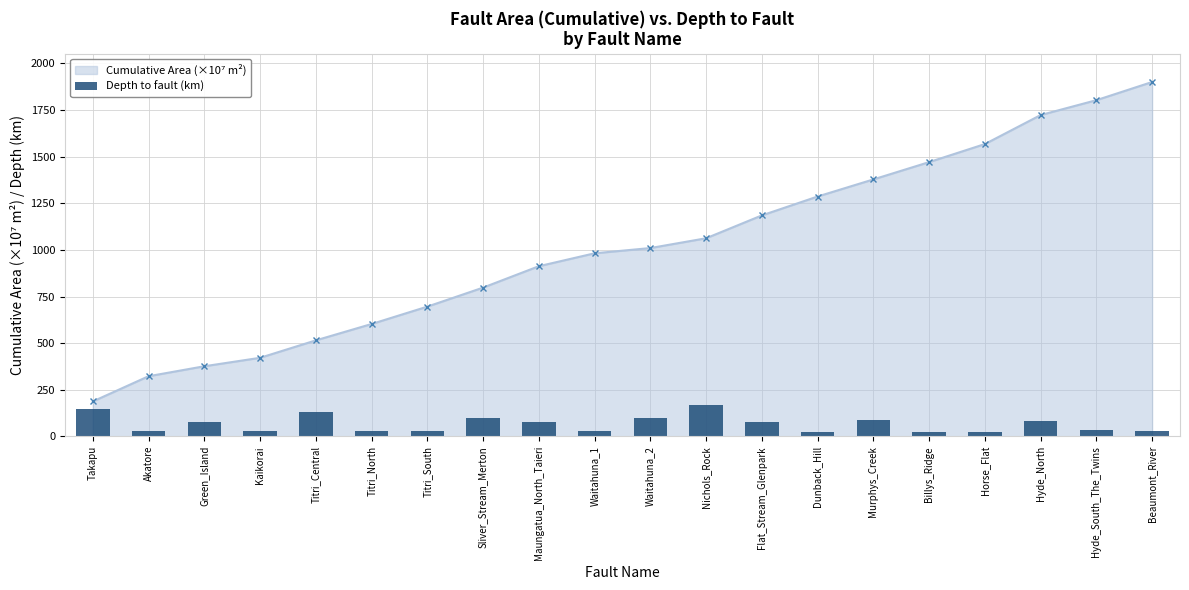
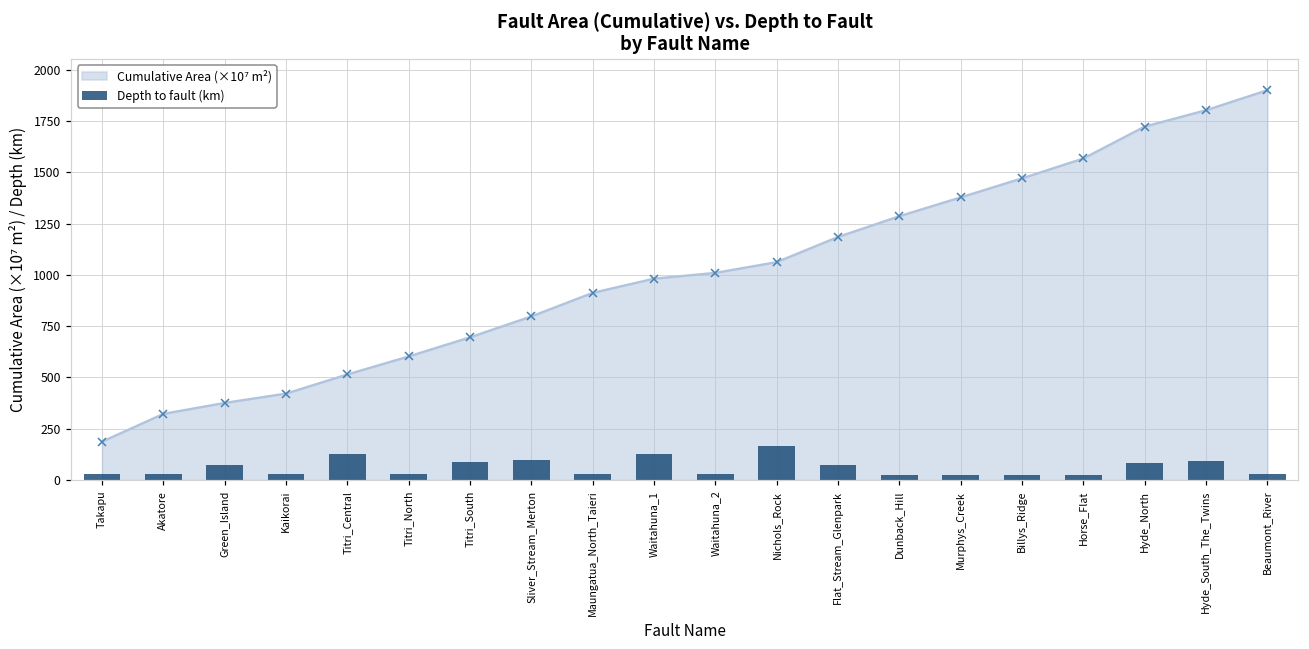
  {
    "Depth to fault (km)": {
-     "Takapu": 150,
+     "Takapu": 30,
      "Akatore": 30,
      "Green_Island": 70,
      "Kaikorai": 30,
      "Titri_Central": 130,
      "Titri_North": 30,
-     "Titri_South": 30,
+     "Titri_South": 90,
      "Sliver_Stream_Merton": 100,
-     "Maungatua_North_Taieri": 80,
-     "Waitahuna_1": 30,
-     "Waitahuna_2": 100,
+     "Maungatua_North_Taieri": 30,
+     "Waitahuna_1": 130,
+     "Waitahuna_2": 30,
      "Nichols_Rock": 170,
      "Flat_Stream_Glenpark": 70,
      "Dunback_Hill": 20,
-     "Murphys_Creek": 90,
+     "Murphys_Creek": 20,
      "Billys_Ridge": 20,
      "Horse_Flat": 20,
      "Hyde_North": 80,
-     "Hyde_South_The_Twins": 30,
+     "Hyde_South_The_Twins": 90,
      "Beaumont_River": 30
    },
    "Cumulative Area (×10⁷ m²)": {
      "Takapu": 190,
      "Akatore": 320,
      "Green_Island": 380,
      "Kaikorai": 420,
      "Titri_Central": 510,
      "Titri_North": 600,
      "Titri_South": 700,
      "Sliver_Stream_Merton": 800,
      "Maungatua_North_Taieri": 910,
      "Waitahuna_1": 980,
      "Waitahuna_2": 1010,
      "Nichols_Rock": 1060,
      "Flat_Stream_Glenpark": 1190,
      "Dunback_Hill": 1290,
      "Murphys_Creek": 1380,
      "Billys_Ridge": 1470,
      "Horse_Flat": 1570,
      "Hyde_North": 1720,
      "Hyde_South_The_Twins": 1800,
      "Beaumont_River": 1900
    }
  }
